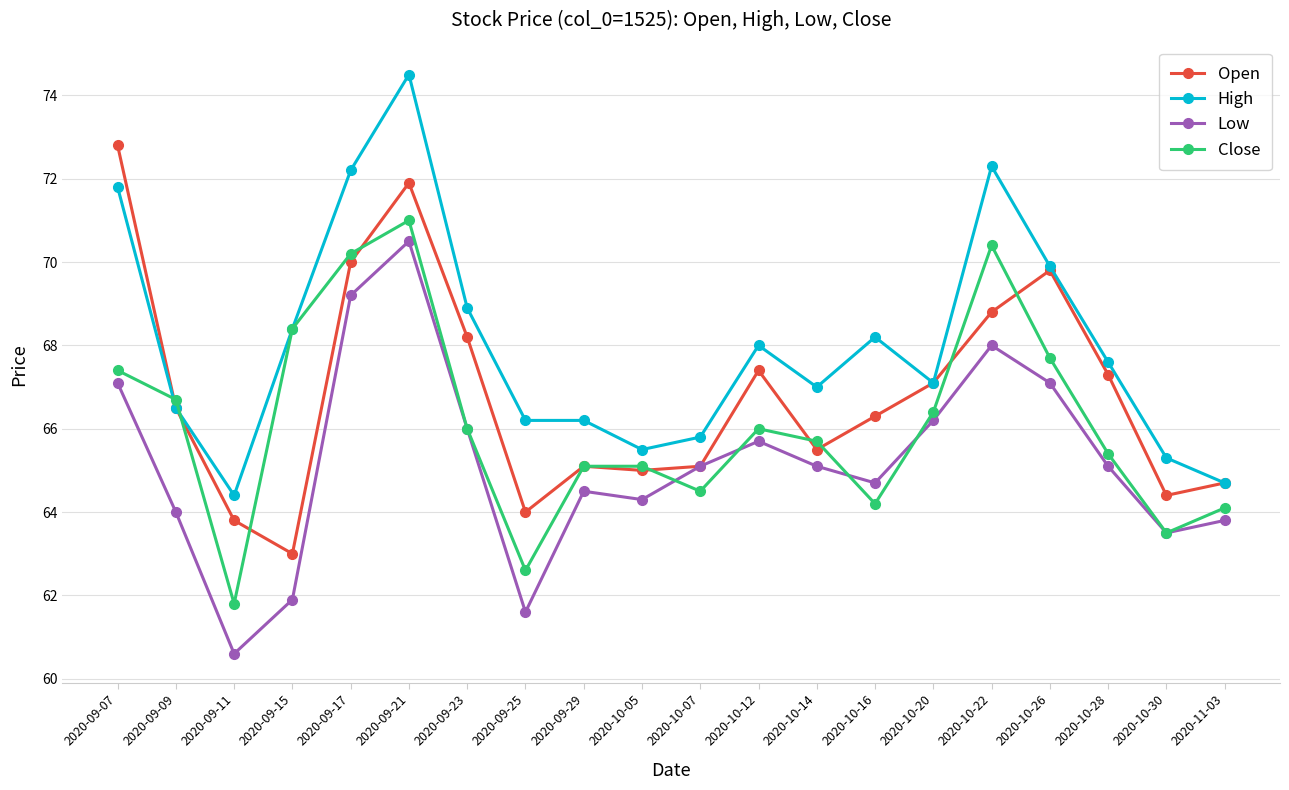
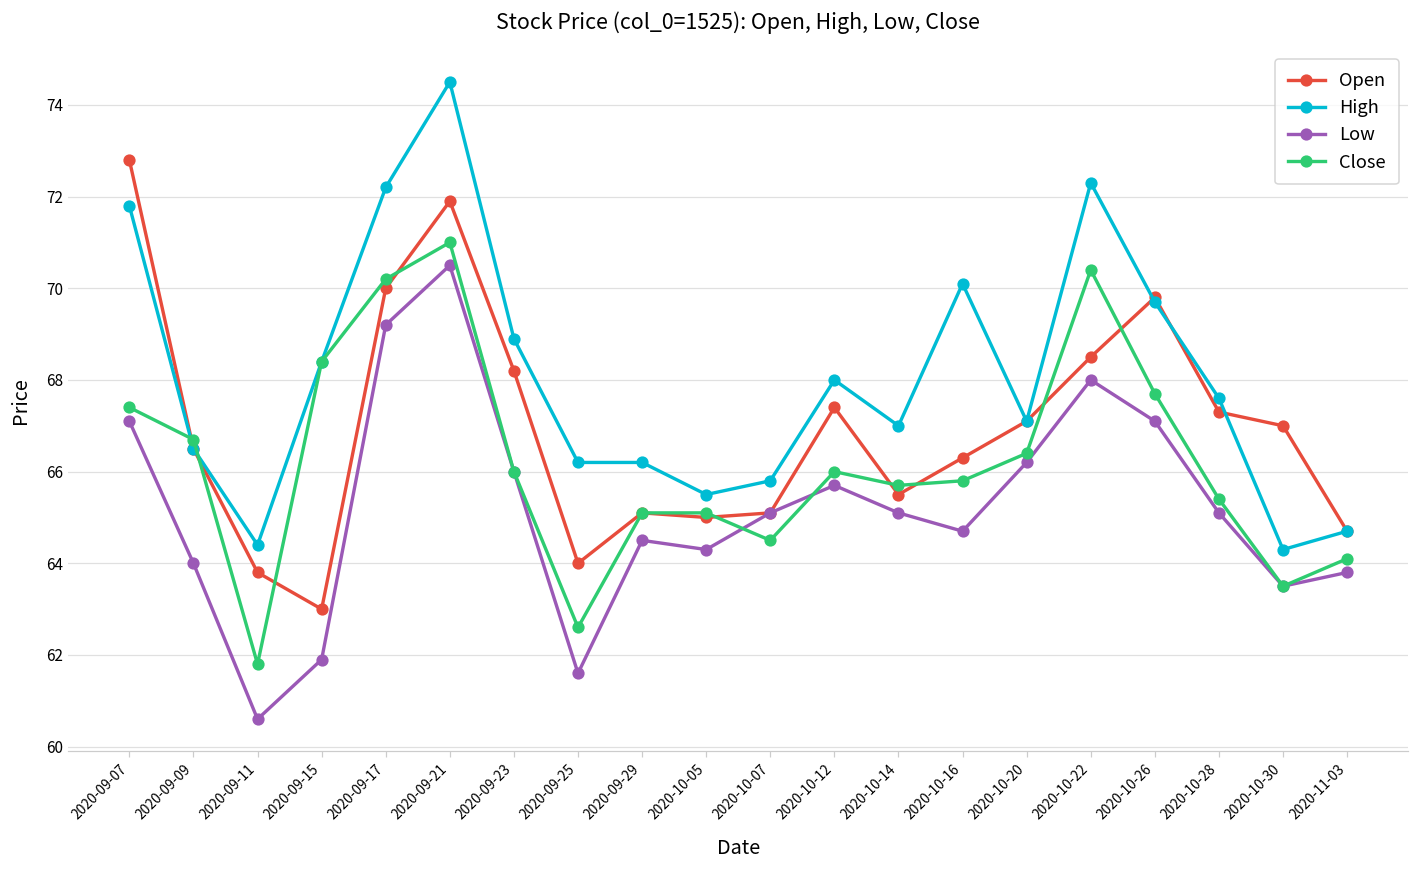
  {
    "Open": {
      "2020-09-07": 72.8,
      "2020-09-11": 63.8,
      "2020-09-15": 63.0,
      "2020-09-17": 70.0,
      "2020-09-21": 71.9,
      "2020-09-23": 68.2,
      "2020-09-25": 64.0,
      "2020-10-05": 65.0,
      "2020-10-12": 67.4,
      "2020-10-14": 65.5,
      "2020-10-16": 66.3,
-     "2020-10-22": 68.8,
+     "2020-10-22": 68.5,
      "2020-10-26": 69.8,
      "2020-10-28": 67.3,
-     "2020-10-30": 64.4
+     "2020-10-30": 67.0
    },
    "High": {
      "2020-09-07": 71.8,
      "2020-09-11": 64.4,
      "2020-09-17": 72.2,
      "2020-09-21": 74.5,
      "2020-09-23": 68.9,
      "2020-09-25": 66.2,
      "2020-09-29": 66.2,
      "2020-10-05": 65.5,
      "2020-10-07": 65.8,
      "2020-10-12": 68.0,
      "2020-10-14": 67.0,
-     "2020-10-16": 68.2,
+     "2020-10-16": 70.1,
      "2020-10-22": 72.3,
-     "2020-10-26": 69.9,
+     "2020-10-26": 69.7,
      "2020-10-28": 67.6,
-     "2020-10-30": 65.3
+     "2020-10-30": 64.3
    },
    "Low": {
      "2020-09-07": 67.1,
      "2020-09-09": 64.0,
      "2020-09-11": 60.6,
      "2020-09-15": 61.9,
      "2020-09-17": 69.2,
      "2020-09-21": 70.5,
      "2020-09-25": 61.6,
      "2020-09-29": 64.5,
      "2020-10-05": 64.3,
      "2020-10-12": 65.7,
      "2020-10-14": 65.1,
      "2020-10-16": 64.7,
      "2020-10-20": 66.2,
      "2020-10-22": 68.0,
      "2020-10-26": 67.1,
      "2020-10-28": 65.1,
      "2020-11-03": 63.8
    },
    "Close": {
      "2020-09-07": 67.4,
      "2020-09-09": 66.7,
      "2020-09-11": 61.8,
      "2020-09-17": 70.2,
      "2020-09-21": 71.0,
      "2020-09-25": 62.6,
      "2020-10-05": 65.1,
      "2020-10-07": 64.5,
      "2020-10-12": 66.0,
      "2020-10-14": 65.7,
-     "2020-10-16": 64.2,
+     "2020-10-16": 65.8,
      "2020-10-20": 66.4,
      "2020-10-22": 70.4,
      "2020-10-26": 67.7,
      "2020-10-28": 65.4,
      "2020-11-03": 64.1
    }
  }
